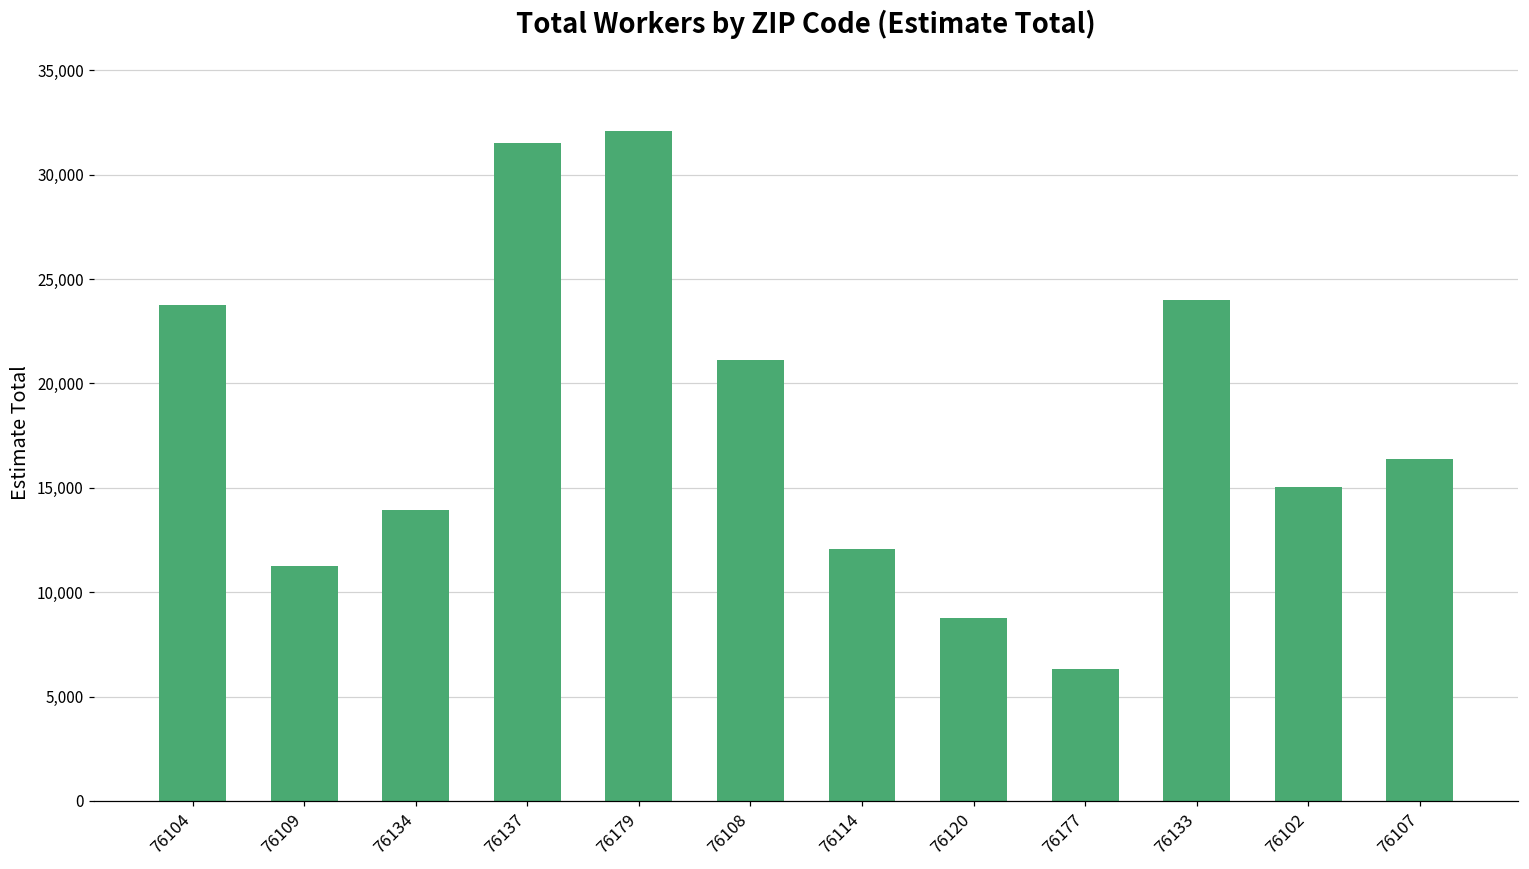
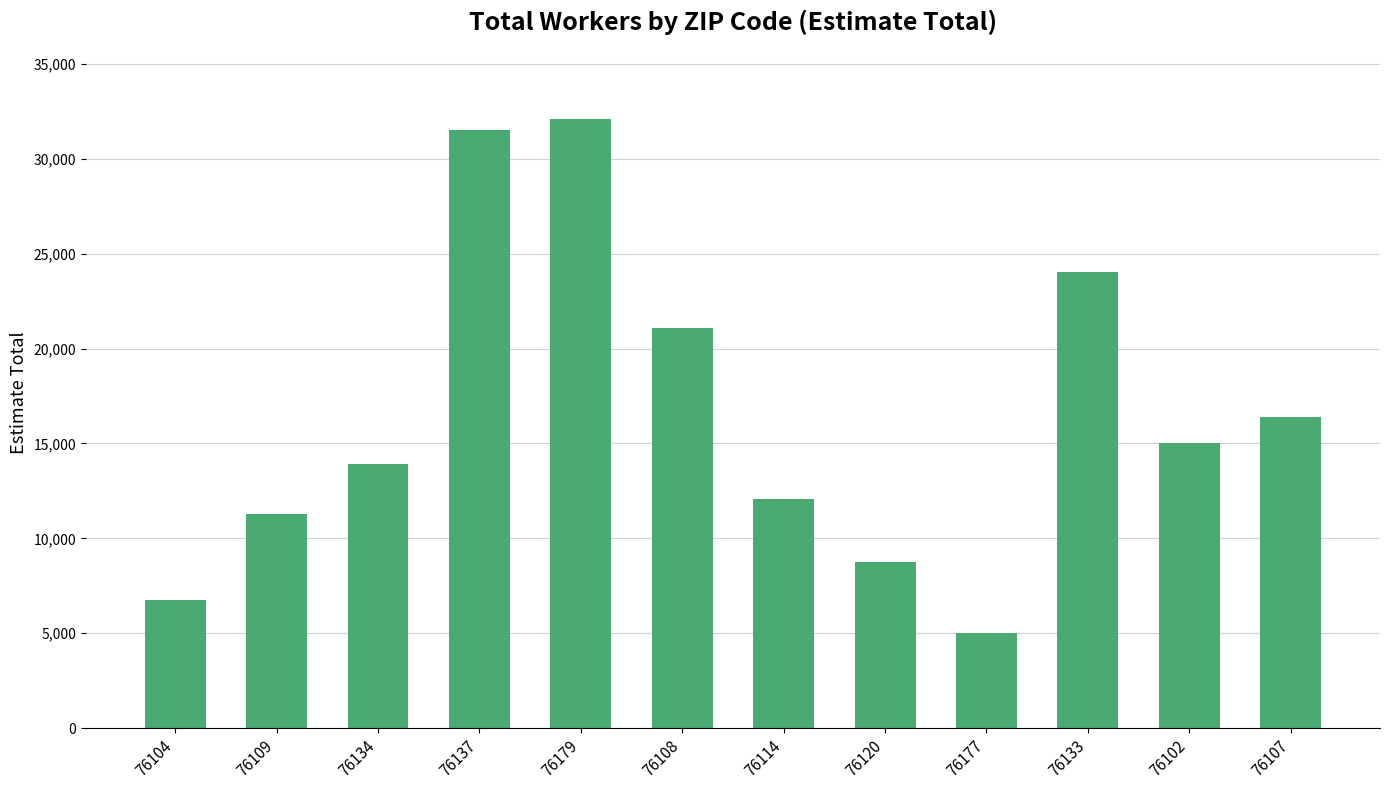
  {
-   "76104": "23,800",
+   "76104": "6,700",
    "76109": "11,300",
    "76134": "13,900",
    "76137": "31,500",
    "76179": "32,100",
    "76108": "21,100",
    "76114": "12,100",
    "76120": "8,800",
-   "76177": "6,300",
+   "76177": "5,000",
    "76133": "24,000",
    "76102": "15,000",
    "76107": "16,400"
  }
